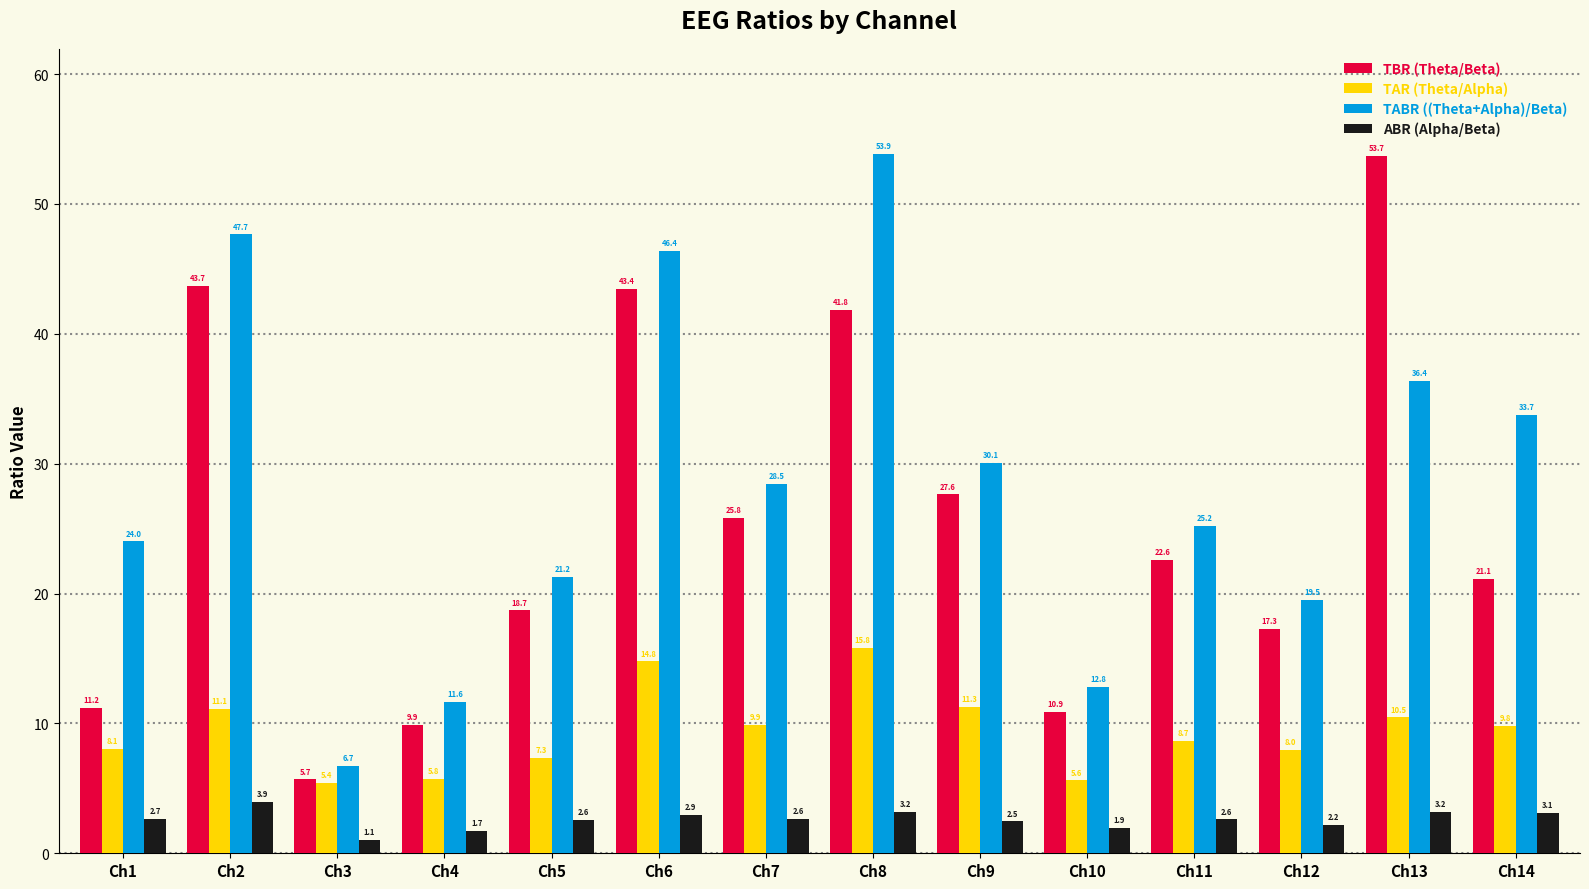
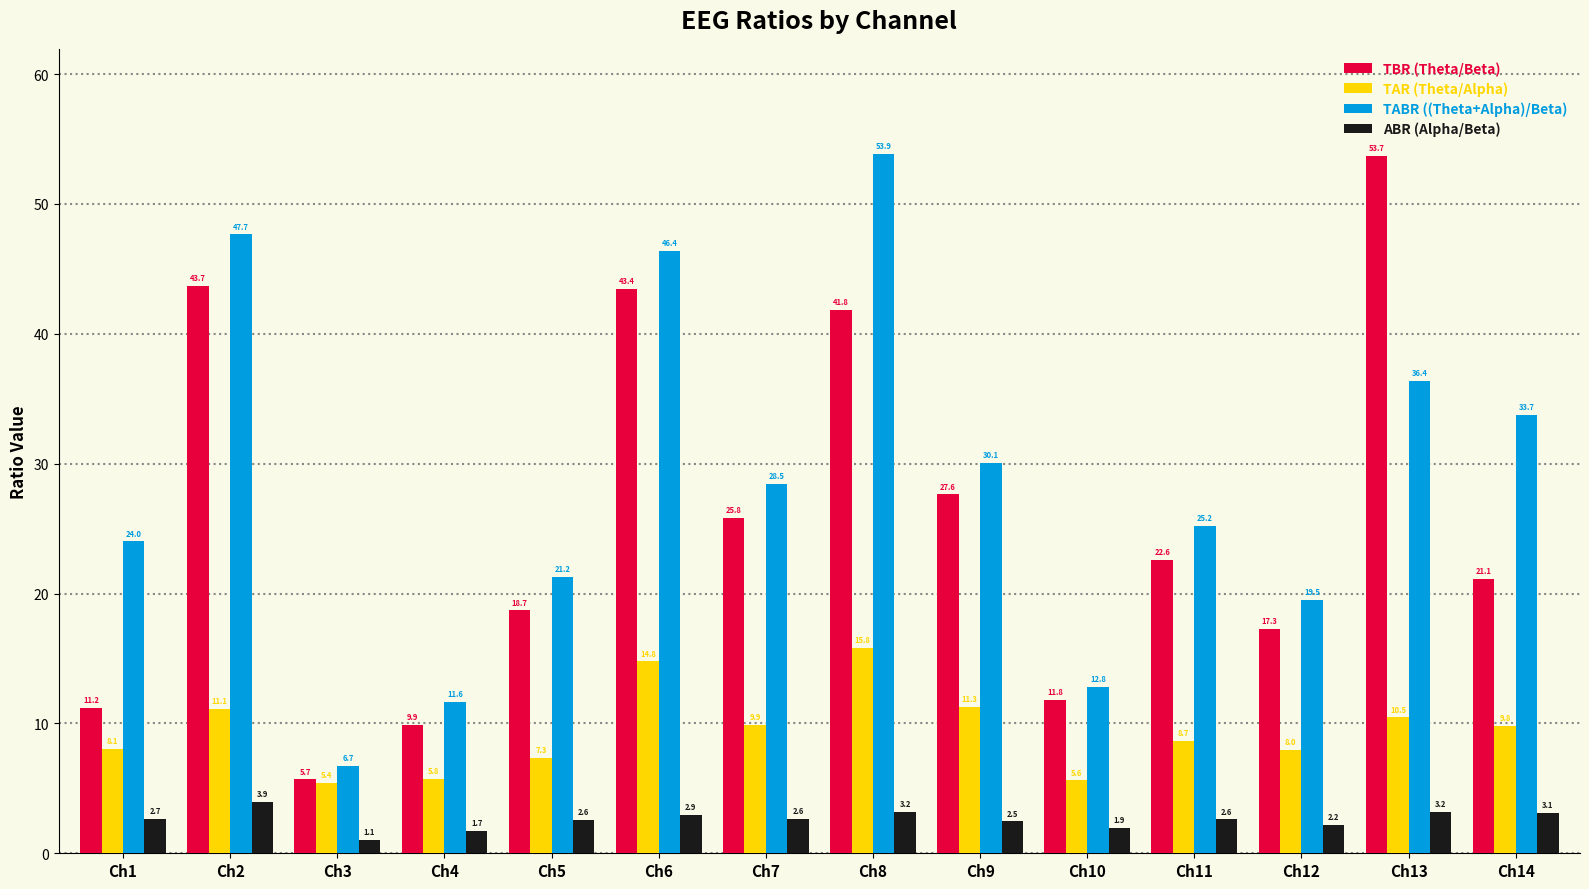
  {
    "TBR (Theta/Beta)": {
      "Ch1": 11.2,
      "Ch2": 43.7,
      "Ch3": 5.7,
      "Ch4": 9.9,
      "Ch5": 18.7,
      "Ch6": 43.4,
      "Ch7": 25.8,
      "Ch8": 41.8,
      "Ch9": 27.6,
-     "Ch10": 10.9,
+     "Ch10": 11.8,
      "Ch11": 22.6,
      "Ch12": 17.3,
      "Ch13": 53.7,
      "Ch14": 21.1
    },
    "TAR (Theta/Alpha)": {
      "Ch1": 8.1,
      "Ch2": 11.1,
      "Ch3": 5.4,
      "Ch4": 5.8,
      "Ch5": 7.3,
      "Ch6": 14.8,
      "Ch7": 9.9,
      "Ch8": 15.8,
      "Ch9": 11.3,
      "Ch10": 5.6,
      "Ch11": 8.7,
      "Ch12": 8.0,
      "Ch13": 10.5,
      "Ch14": 9.8
    },
    "TABR ((Theta+Alpha)/Beta)": {
      "Ch1": 24.0,
      "Ch2": 47.7,
      "Ch3": 6.7,
      "Ch4": 11.6,
      "Ch5": 21.2,
      "Ch6": 46.4,
      "Ch7": 28.5,
      "Ch8": 53.9,
      "Ch9": 30.1,
      "Ch10": 12.8,
      "Ch11": 25.2,
      "Ch12": 19.5,
      "Ch13": 36.4,
      "Ch14": 33.7
    },
    "ABR (Alpha/Beta)": {
      "Ch1": 2.7,
      "Ch2": 3.9,
      "Ch3": 1.1,
      "Ch4": 1.7,
      "Ch5": 2.6,
      "Ch6": 2.9,
      "Ch7": 2.6,
      "Ch8": 3.2,
      "Ch9": 2.5,
      "Ch10": 1.9,
      "Ch11": 2.6,
      "Ch12": 2.2,
      "Ch13": 3.2,
      "Ch14": 3.1
    }
  }
